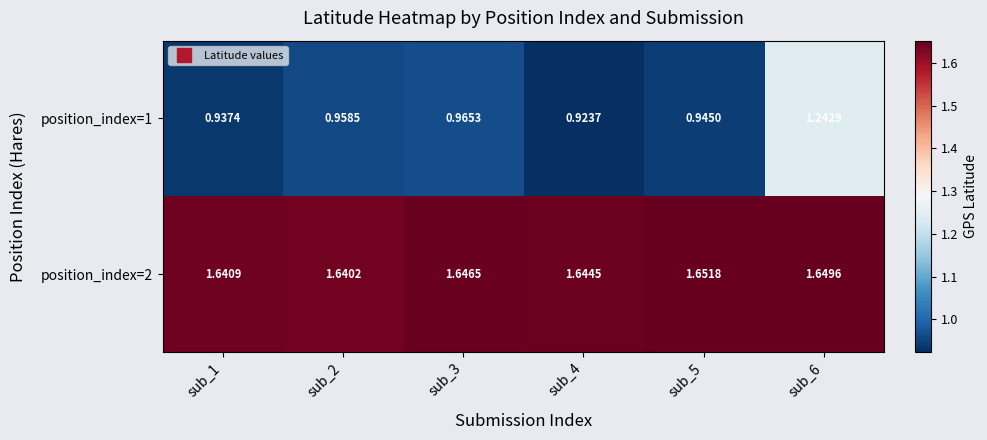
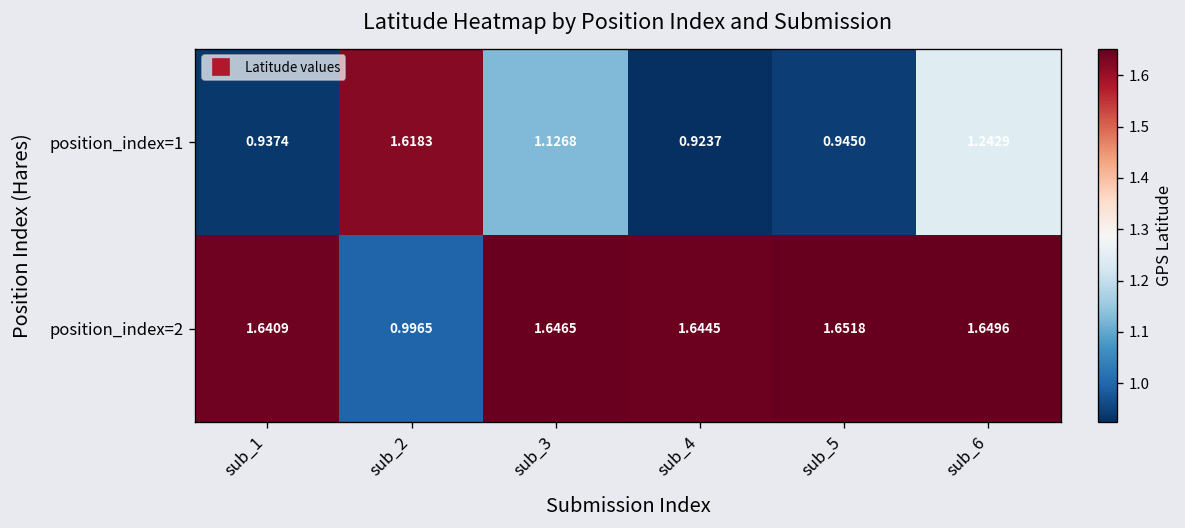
  {
    "position_index=1": {
      "sub_1": 0.9374,
-     "sub_2": 0.9585,
-     "sub_3": 0.9653,
+     "sub_2": 1.6183,
+     "sub_3": 1.1268,
      "sub_4": 0.9237,
      "sub_5": 0.9450
    },
    "position_index=2": {
      "sub_1": 1.6409,
-     "sub_2": 1.6402,
+     "sub_2": 0.9965,
      "sub_3": 1.6465,
      "sub_4": 1.6445,
      "sub_5": 1.6518,
      "sub_6": 1.6496
    }
  }
